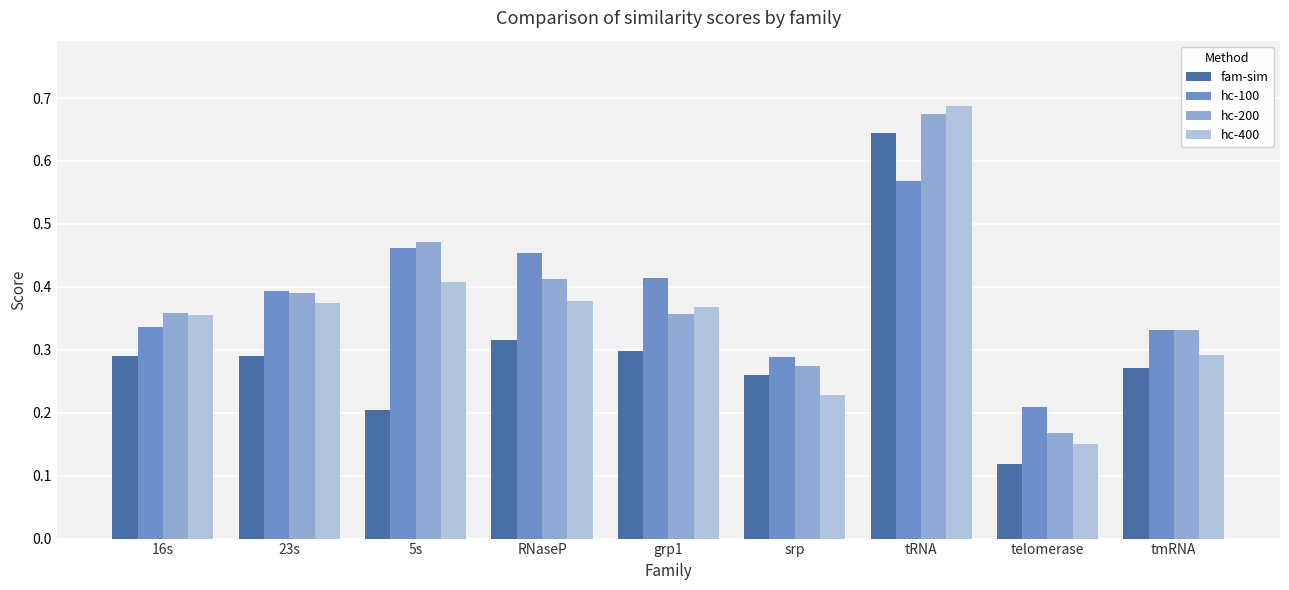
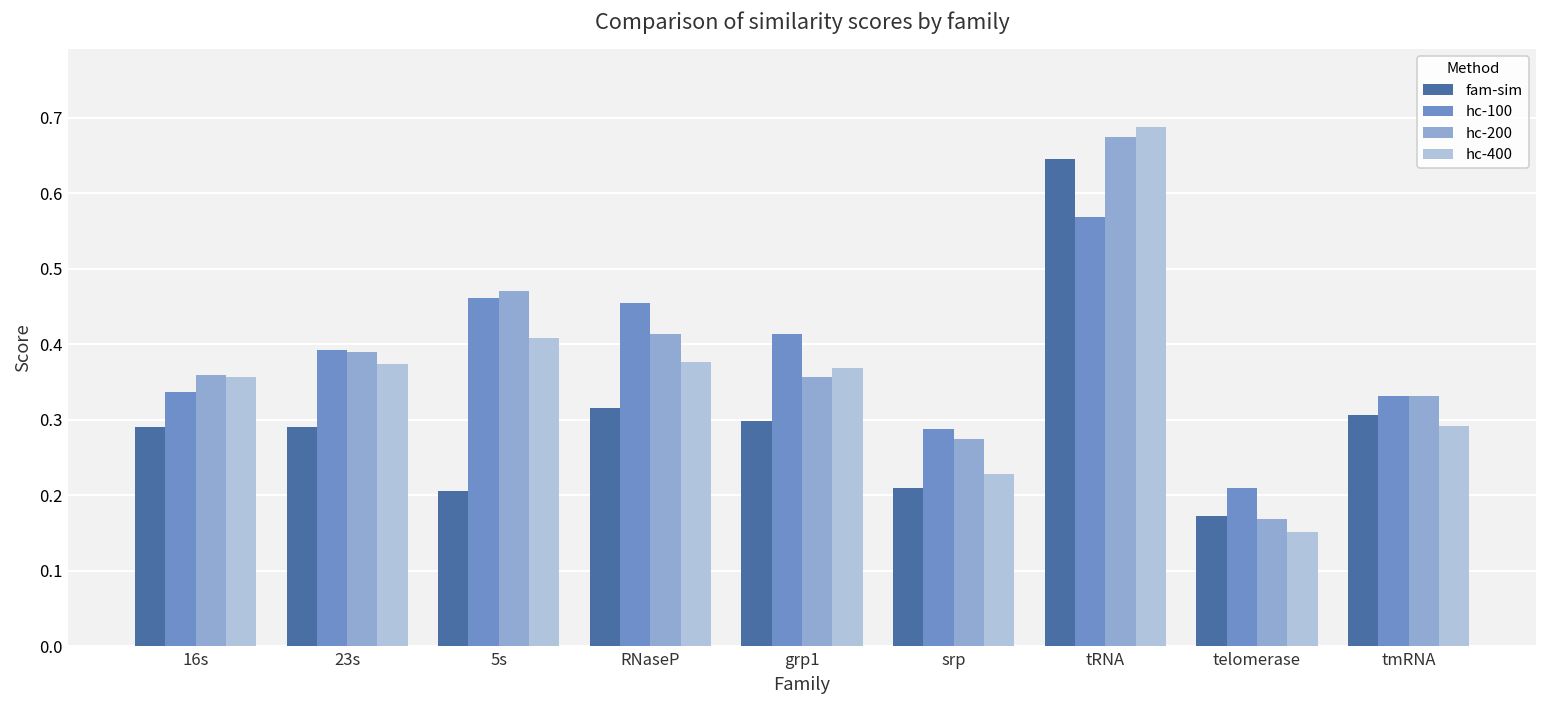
  {
    "fam-sim": {
      "16s": 0.29,
      "23s": 0.29,
      "5s": 0.21,
      "RNaseP": 0.32,
      "grp1": 0.30,
-     "srp": 0.26,
+     "srp": 0.21,
      "tRNA": 0.65,
-     "telomerase": 0.12,
-     "tmRNA": 0.27
+     "telomerase": 0.17,
+     "tmRNA": 0.31
    }
  }
